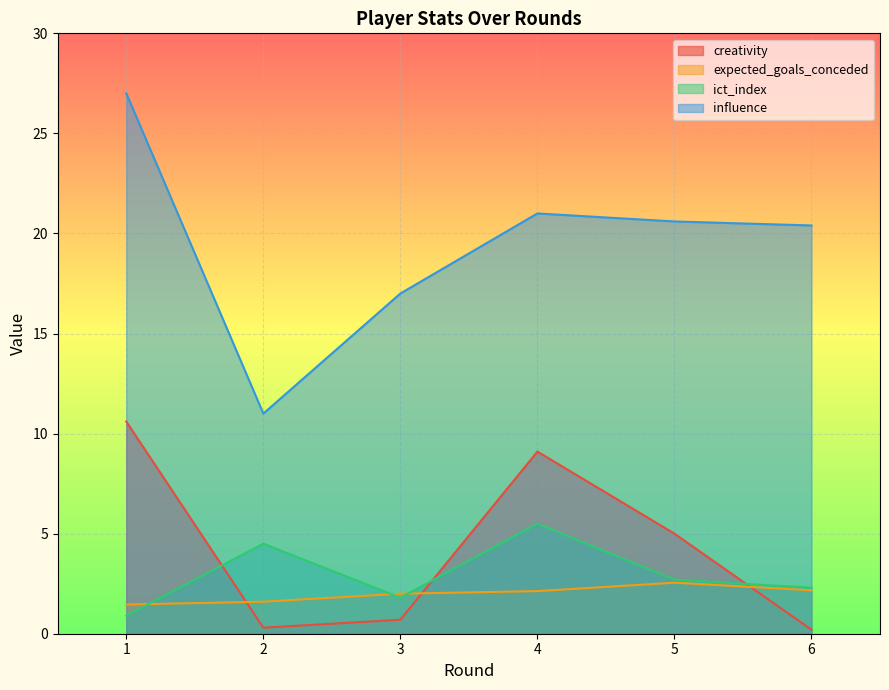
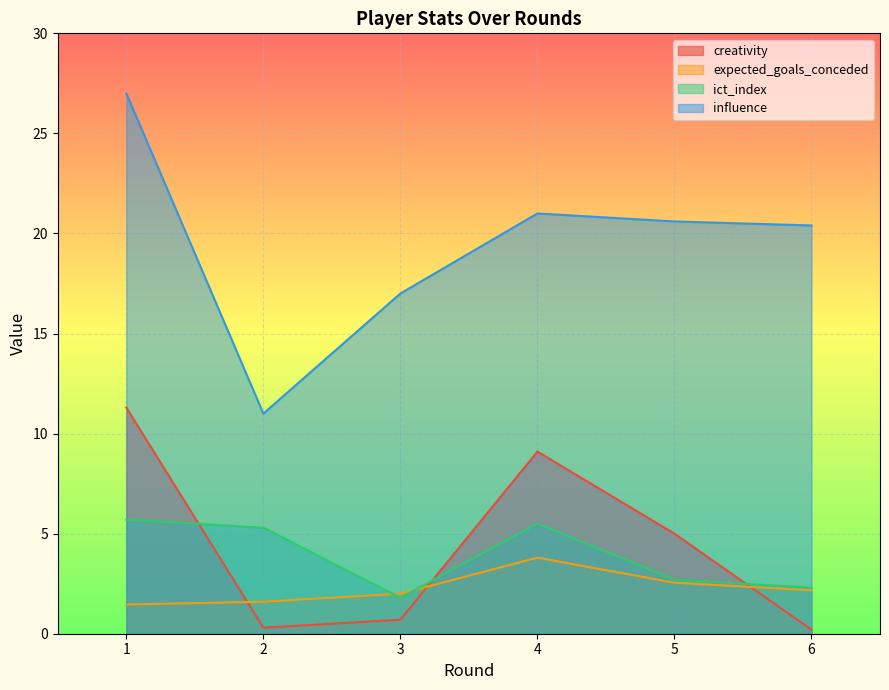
  {
    "creativity": {
-     "1": 10.6,
+     "1": 11.3,
      "2": 0.3,
      "3": 0.7,
      "4": 9.1,
      "5": 5.0,
      "6": 0.2
    },
    "expected_goals_conceded": {
      "1": 1.5,
      "2": 1.6,
      "3": 2.0,
-     "4": 2.1,
+     "4": 3.8,
      "5": 2.6,
      "6": 2.2
    },
    "ict_index": {
-     "1": 0.9,
-     "2": 4.5,
+     "1": 5.7,
+     "2": 5.3,
      "3": 1.8,
      "4": 5.5,
      "5": 2.7,
      "6": 2.3
    },
    "influence": {
      "1": 27.0,
      "2": 11.0,
      "3": 17.0,
      "4": 21.0,
      "5": 20.6,
      "6": 20.4
    }
  }
